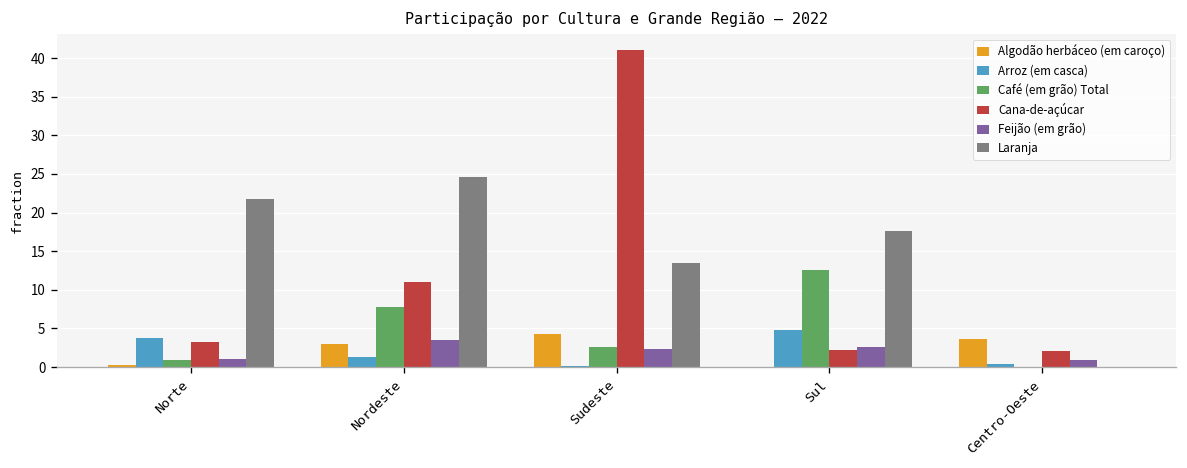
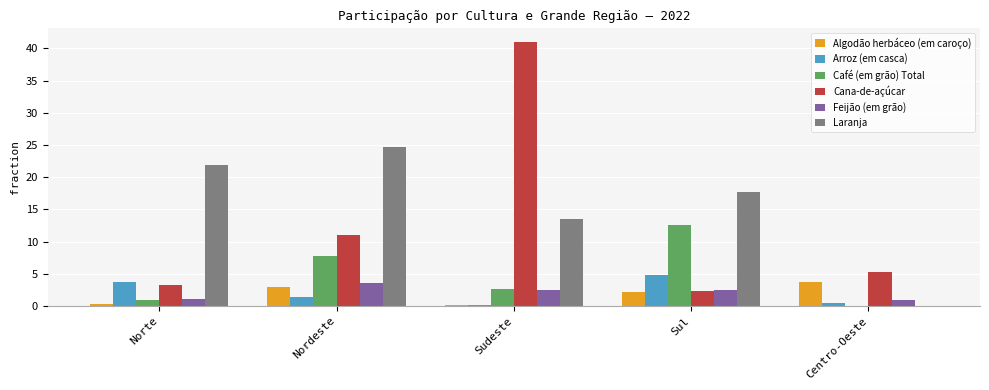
  {
    "Algodão herbáceo (em caroço)": {
      "Nordeste": 3,
-     "Sudeste": 4,
-     "Sul": 0,
+     "Sudeste": 0,
+     "Sul": 2,
      "Centro-Oeste": 4
    },
    "Arroz (em casca)": {
      "Norte": 4,
      "Nordeste": 1,
      "Sul": 5,
      "Centro-Oeste": 0
    },
    "Café (em grão) Total": {
      "Norte": 1,
      "Nordeste": 8,
      "Sudeste": 3,
      "Sul": 13
    },
    "Cana-de-açúcar": {
      "Norte": 3,
      "Nordeste": 11,
      "Sudeste": 41,
      "Sul": 2,
-     "Centro-Oeste": 2
+     "Centro-Oeste": 5
    }
  }
